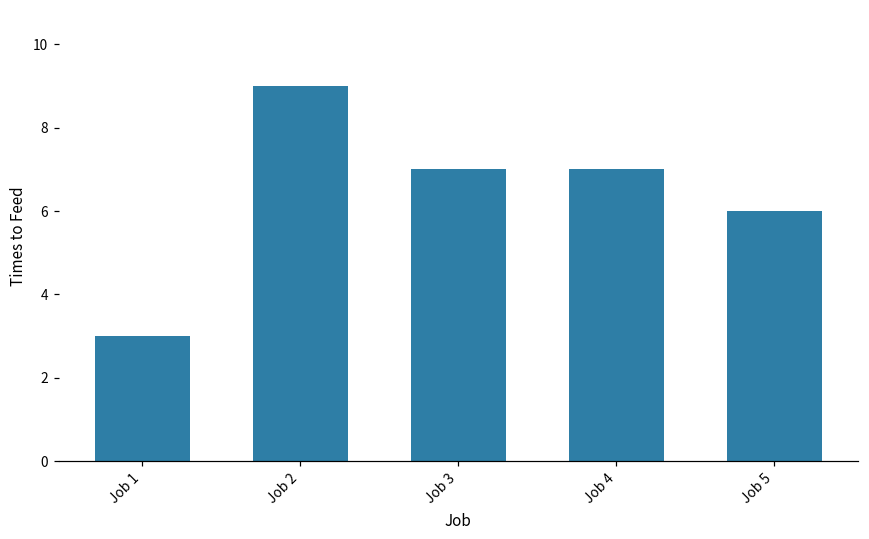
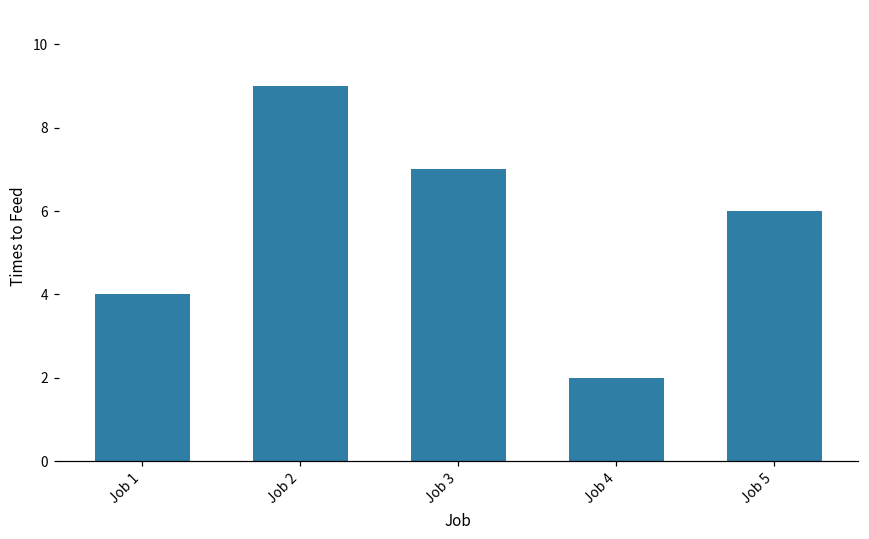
  {
-   "Job 1": 3,
+   "Job 1": 4,
    "Job 2": 9,
    "Job 3": 7,
-   "Job 4": 7,
+   "Job 4": 2,
    "Job 5": 6
  }
